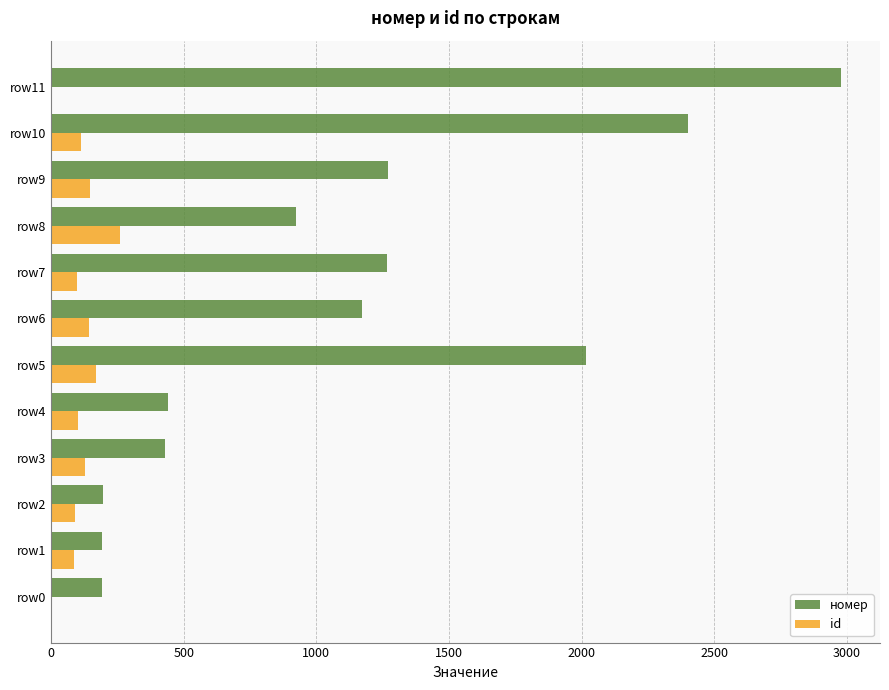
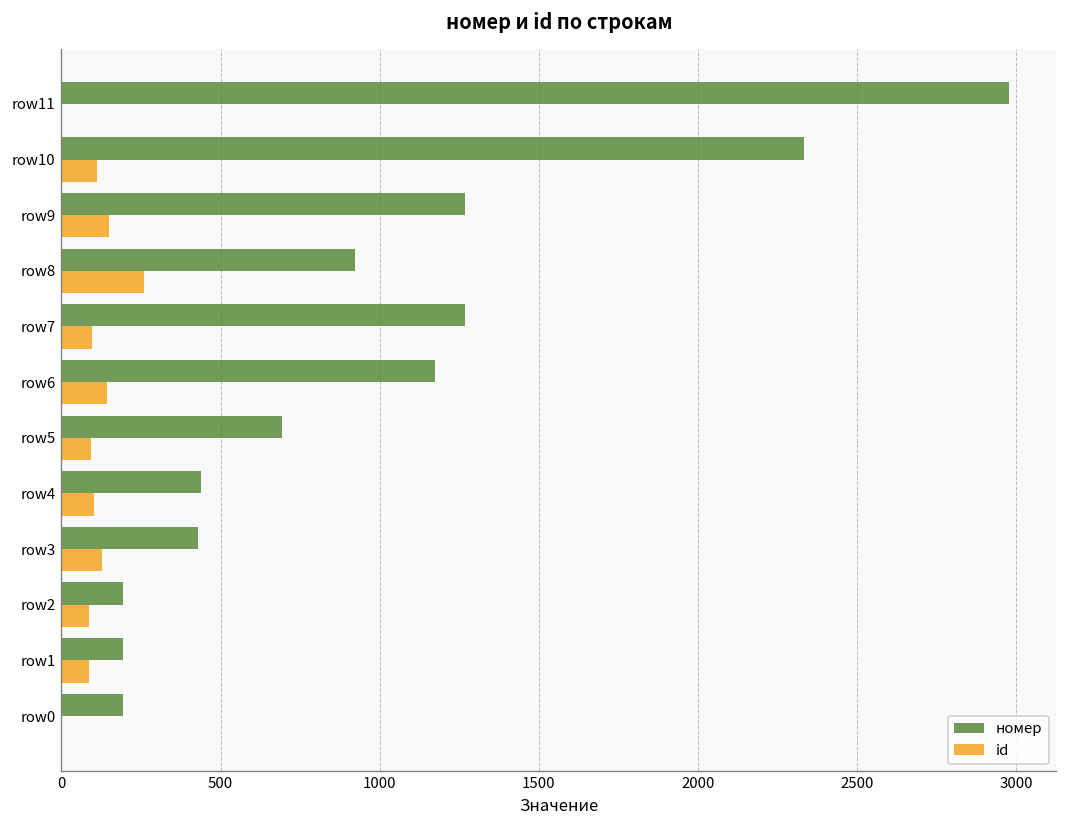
  {
    "номер": {
      "row11": 2980,
-     "row10": 2400,
+     "row10": 2330,
      "row9": 1270,
      "row8": 920,
      "row7": 1270,
      "row6": 1170,
-     "row5": 2020,
+     "row5": 690,
      "row4": 440,
      "row3": 430,
      "row2": 190,
      "row1": 190,
      "row0": 190
    },
    "id": {
      "row11": 0,
      "row10": 110,
      "row9": 150,
      "row8": 260,
      "row7": 100,
      "row6": 140,
-     "row5": 170,
+     "row5": 90,
      "row4": 100,
      "row3": 130,
      "row2": 90,
      "row1": 90,
      "row0": 0
    }
  }
